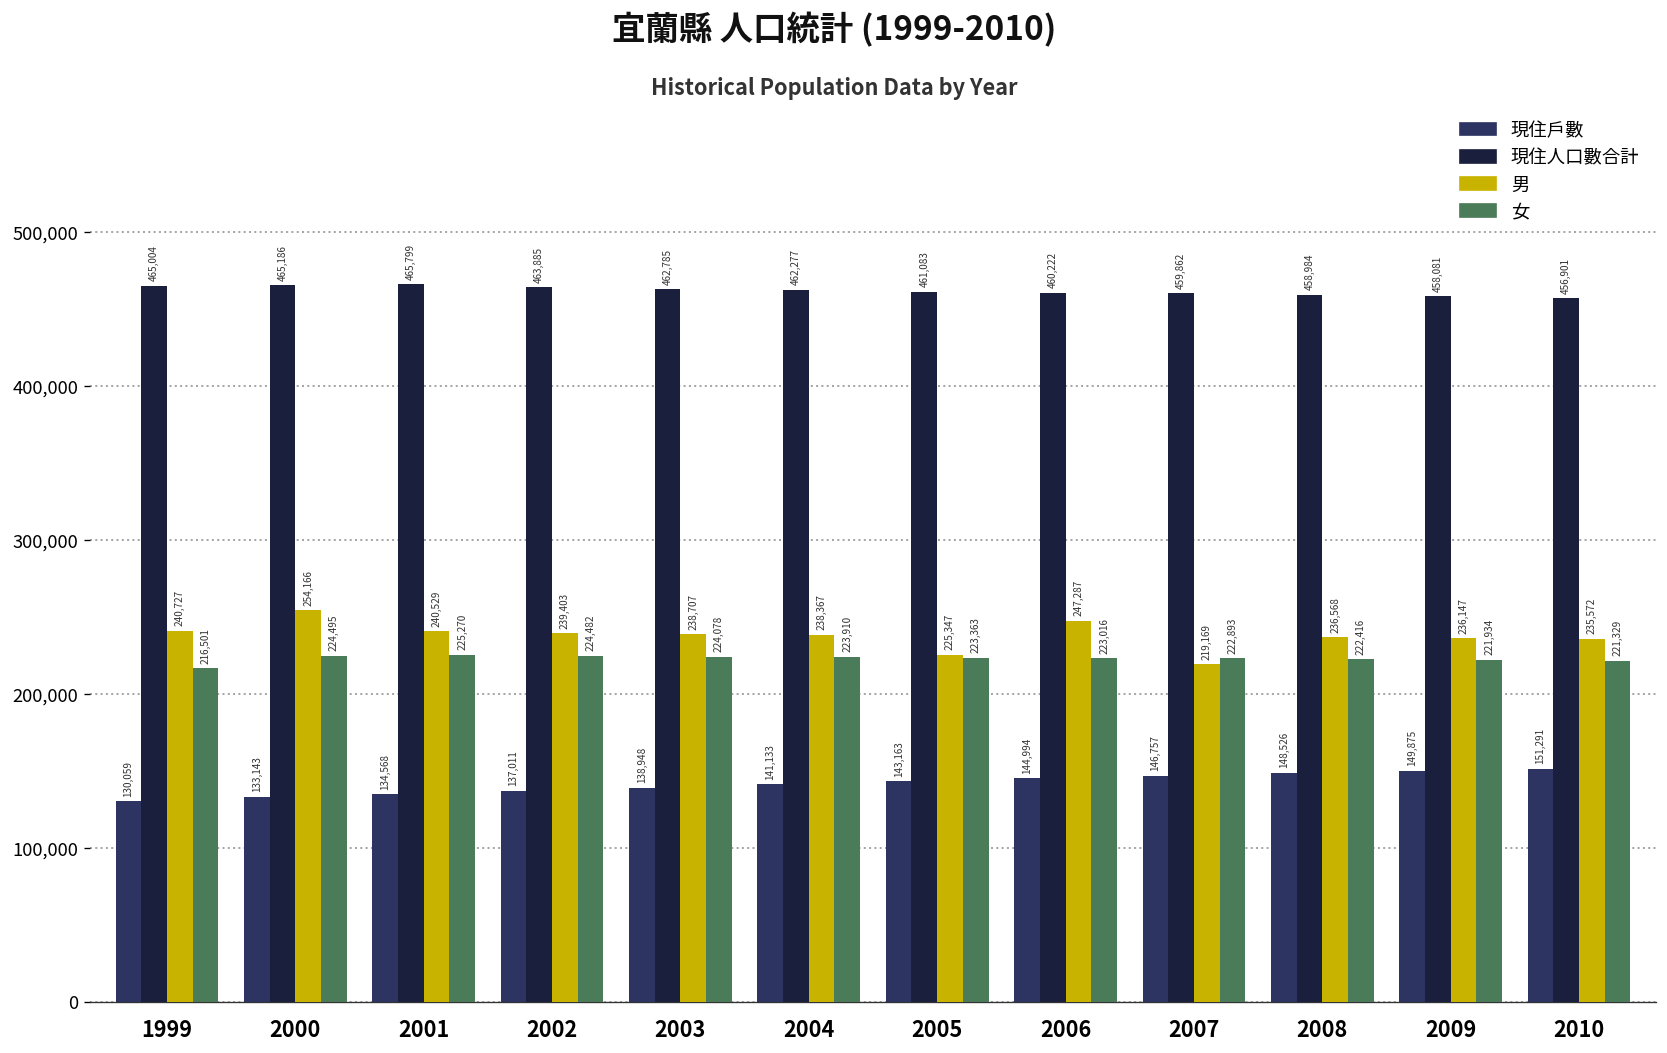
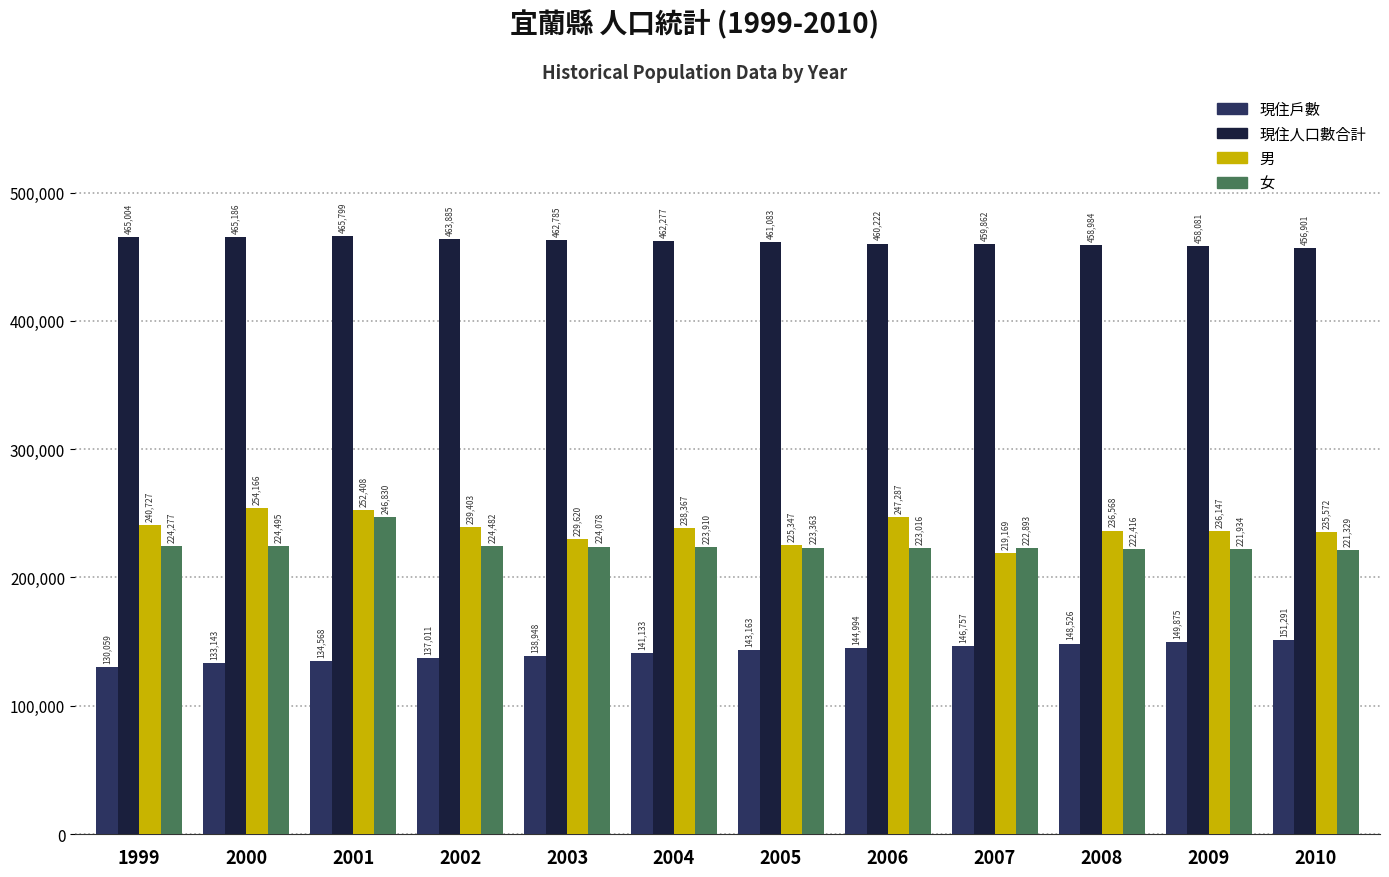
  {
    "男": {
      "1999": "240,727",
      "2000": "254,166",
-     "2001": "240,529",
+     "2001": "252,408",
      "2002": "239,403",
-     "2003": "238,707",
+     "2003": "229,620",
      "2004": "238,367",
      "2005": "225,347",
      "2006": "247,287",
      "2007": "219,169",
      "2008": "236,568",
      "2009": "236,147",
      "2010": "235,572"
    },
    "女": {
-     "1999": "216,501",
+     "1999": "224,277",
      "2000": "224,495",
-     "2001": "225,270",
+     "2001": "246,830",
      "2002": "224,482",
      "2003": "224,078",
      "2004": "223,910",
      "2005": "223,363",
      "2006": "223,016",
      "2007": "222,893",
      "2008": "222,416",
      "2009": "221,934",
      "2010": "221,329"
    }
  }
